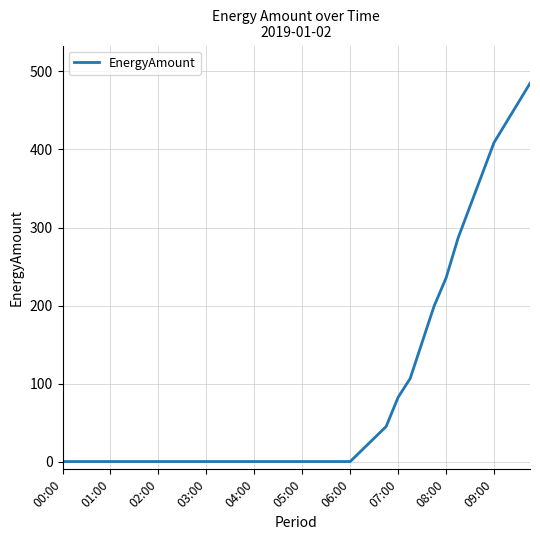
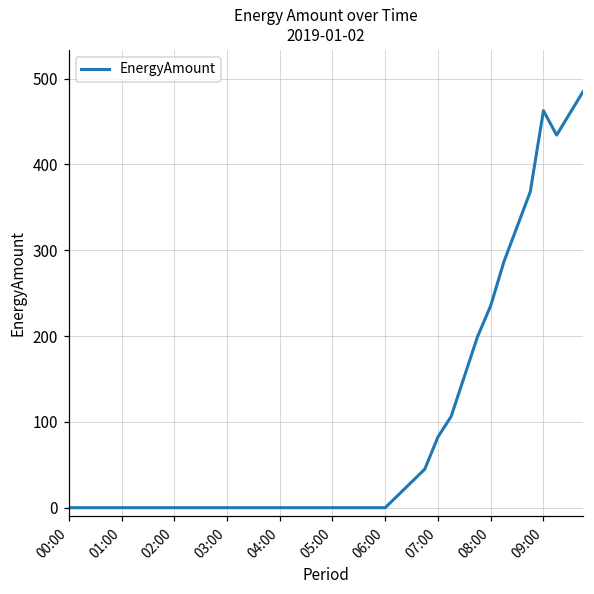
  {
    "00:00": 0,
    "01:00": 0,
    "02:00": 0,
    "03:00": 0,
    "04:00": 0,
    "05:00": 0,
    "06:00": 0,
    "07:00": 80,
    "08:00": 240,
-   "09:00": 410
+   "09:00": 460
  }
